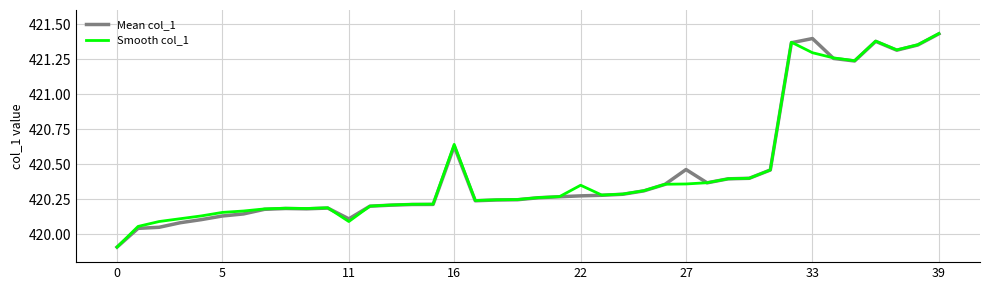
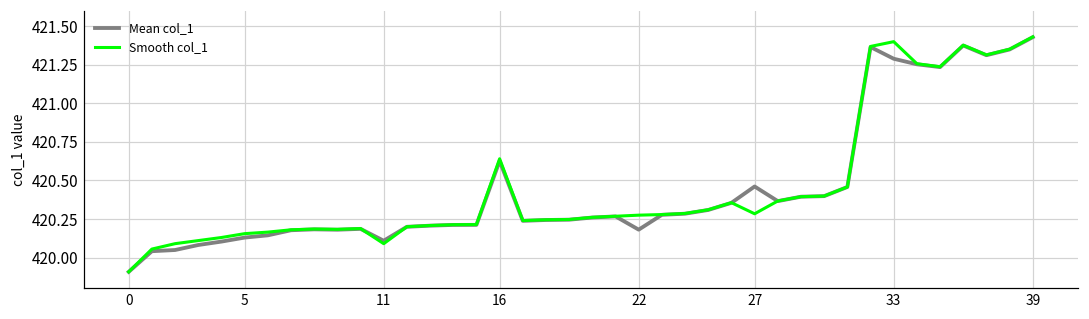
  {
    "Mean col_1": {
      "5": 420.13,
      "11": 420.11,
-     "22": 420.27,
+     "22": 420.18,
      "27": 420.46,
-     "33": 421.40
+     "33": 421.29
    },
    "Smooth col_1": {
      "5": 420.16,
      "11": 420.09,
-     "22": 420.35,
-     "27": 420.36,
-     "33": 421.30
+     "22": 420.28,
+     "27": 420.28,
+     "33": 421.40
    }
  }
